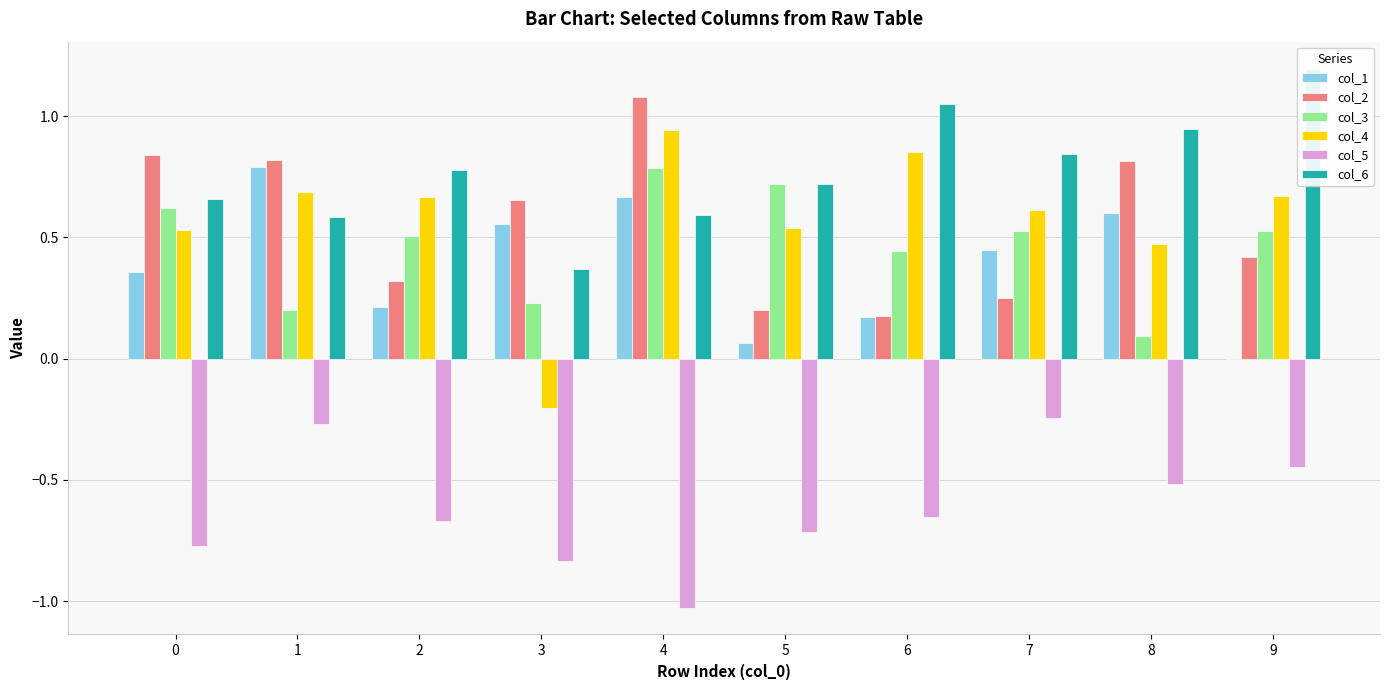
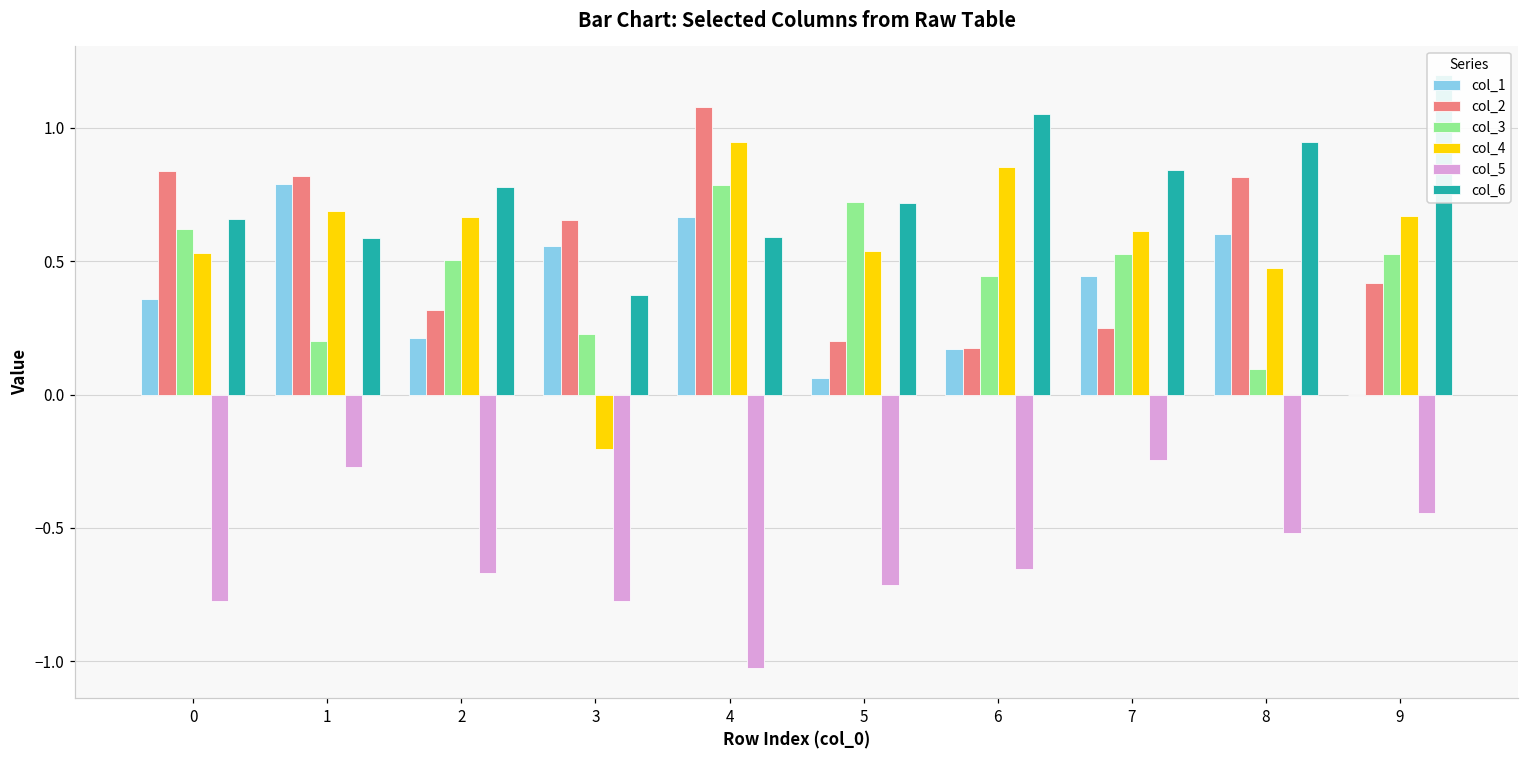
  {
    "col_1": {
      "0": 0.36,
      "1": 0.79,
      "2": 0.21,
      "3": 0.56,
      "4": 0.67,
      "5": 0.06,
      "6": 0.17,
      "7": 0.45,
      "8": 0.60
    },
    "col_2": {
      "0": 0.84,
      "1": 0.82,
      "2": 0.32,
      "3": 0.66,
      "4": 1.08,
      "5": 0.20,
      "6": 0.18,
      "7": 0.25,
      "8": 0.82,
      "9": 0.42
    },
    "col_3": {
      "0": 0.62,
      "1": 0.20,
      "2": 0.51,
      "3": 0.23,
      "4": 0.78,
      "5": 0.72,
      "6": 0.44,
      "7": 0.53,
      "8": 0.10,
      "9": 0.53
    },
    "col_4": {
      "0": 0.53,
      "1": 0.69,
      "2": 0.67,
      "3": -0.20,
      "4": 0.95,
      "5": 0.54,
      "6": 0.85,
      "7": 0.61,
      "8": 0.47,
      "9": 0.67
    },
    "col_5": {
      "0": -0.77,
      "1": -0.27,
      "2": -0.67,
-     "3": -0.83,
+     "3": -0.77,
      "4": -1.03,
      "5": -0.72,
      "6": -0.65,
      "7": -0.25,
      "8": -0.52,
      "9": -0.45
    },
    "col_6": {
      "0": 0.66,
      "1": 0.59,
      "2": 0.78,
      "3": 0.37,
      "4": 0.59,
      "5": 0.72,
      "6": 1.05,
      "7": 0.84,
      "8": 0.95
    }
  }
